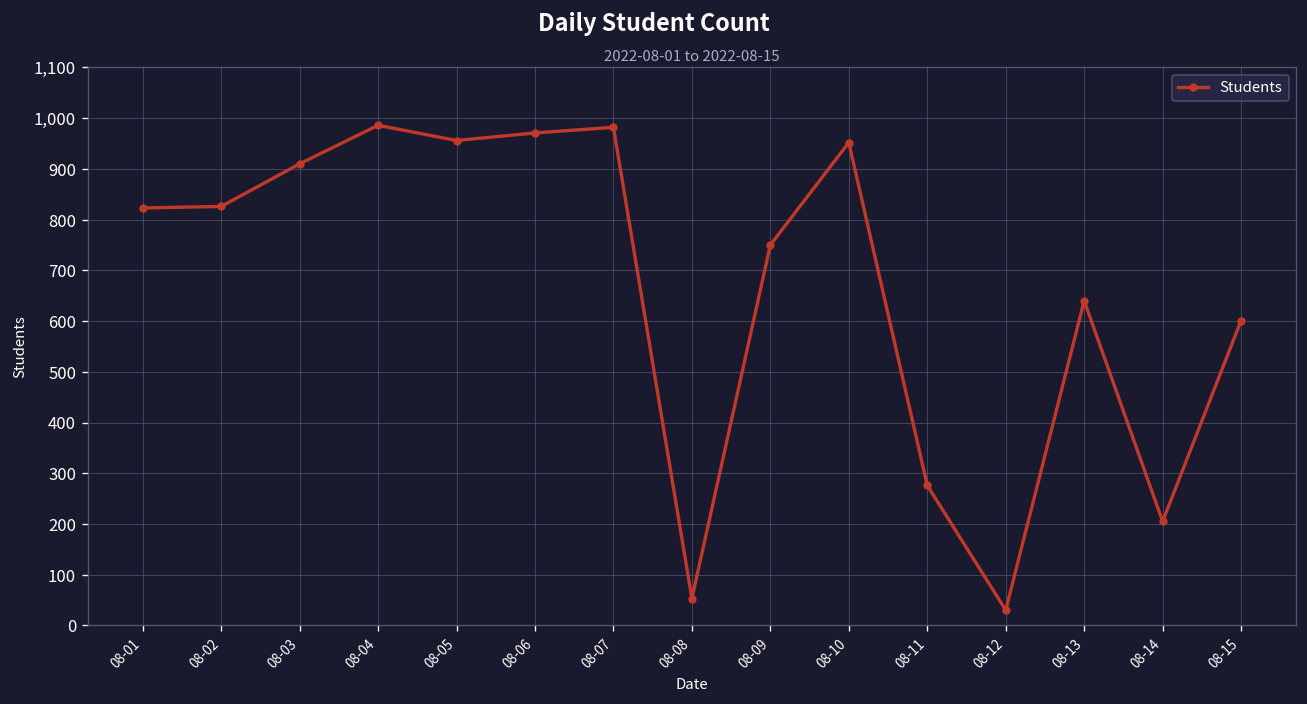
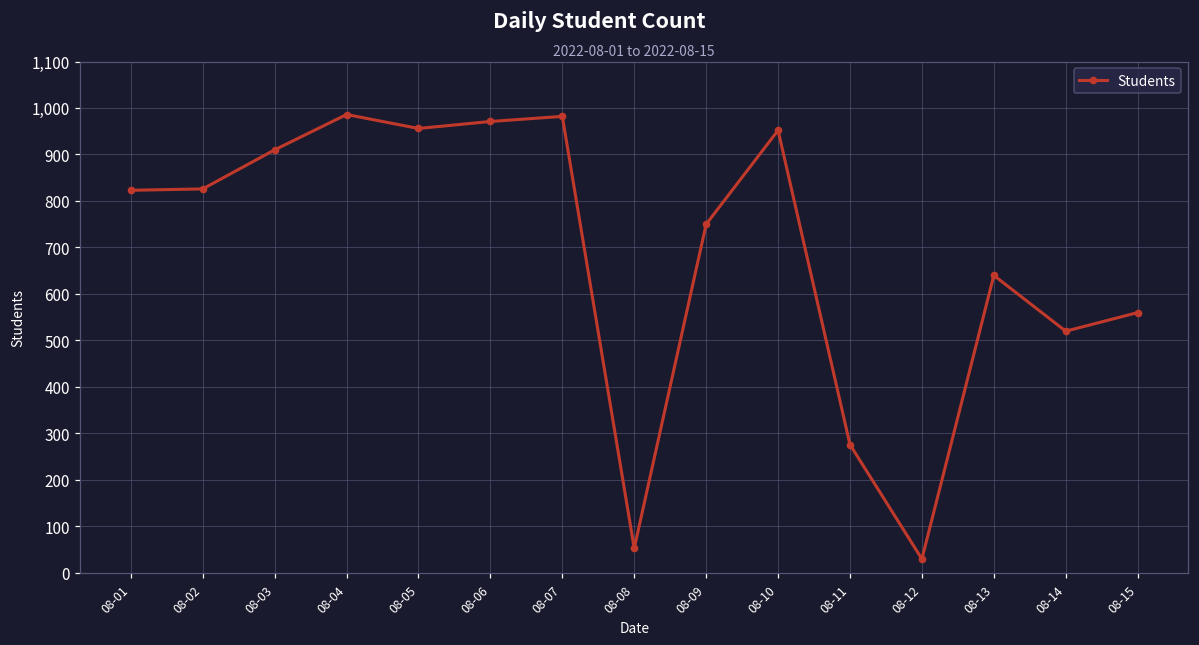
  {
    "08-01": 820,
    "08-02": 830,
    "08-03": 910,
    "08-04": 990,
    "08-05": 960,
    "08-06": 970,
    "08-07": 980,
    "08-08": 50,
    "08-09": 750,
    "08-10": 950,
    "08-11": 280,
    "08-12": 30,
    "08-13": 640,
-   "08-14": 210,
-   "08-15": 600
+   "08-14": 520,
+   "08-15": 560
  }
